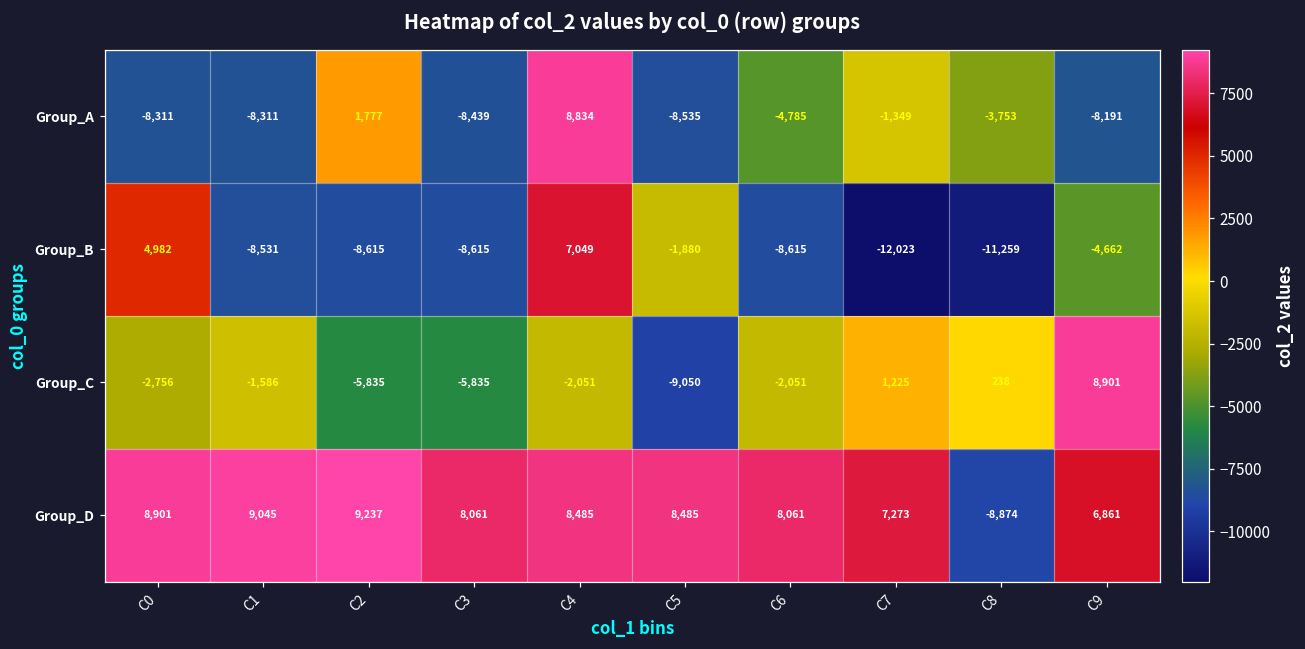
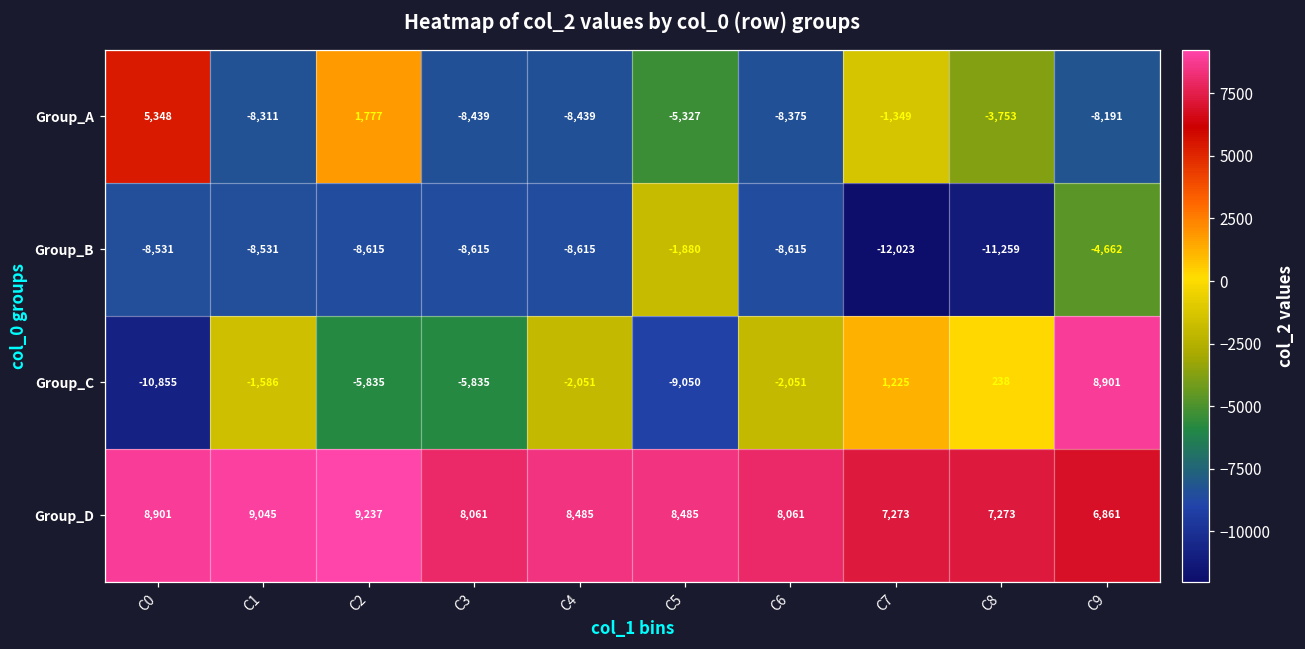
  {
    "Group_A": {
-     "C0": "-8,311",
+     "C0": "5,348",
      "C1": "-8,311",
      "C2": "1,777",
      "C3": "-8,439",
-     "C4": "8,834",
-     "C5": "-8,535",
-     "C6": "-4,785",
+     "C4": "-8,439",
+     "C5": "-5,327",
+     "C6": "-8,375",
      "C7": "-1,349",
      "C8": "-3,753",
      "C9": "-8,191"
    },
    "Group_B": {
-     "C0": "4,982",
+     "C0": "-8,531",
      "C1": "-8,531",
      "C2": "-8,615",
      "C3": "-8,615",
-     "C4": "7,049",
+     "C4": "-8,615",
      "C5": "-1,880",
      "C6": "-8,615",
      "C7": "-12,023",
      "C8": "-11,259",
      "C9": "-4,662"
    },
    "Group_C": {
-     "C0": "-2,756",
+     "C0": "-10,855",
      "C1": "-1,586",
      "C2": "-5,835",
      "C3": "-5,835",
      "C4": "-2,051",
      "C5": "-9,050",
      "C6": "-2,051",
      "C7": "1,225",
      "C9": "8,901"
    },
    "Group_D": {
      "C0": "8,901",
      "C1": "9,045",
      "C2": "9,237",
      "C3": "8,061",
      "C4": "8,485",
      "C5": "8,485",
      "C6": "8,061",
      "C7": "7,273",
-     "C8": "-8,874",
+     "C8": "7,273",
      "C9": "6,861"
    }
  }
